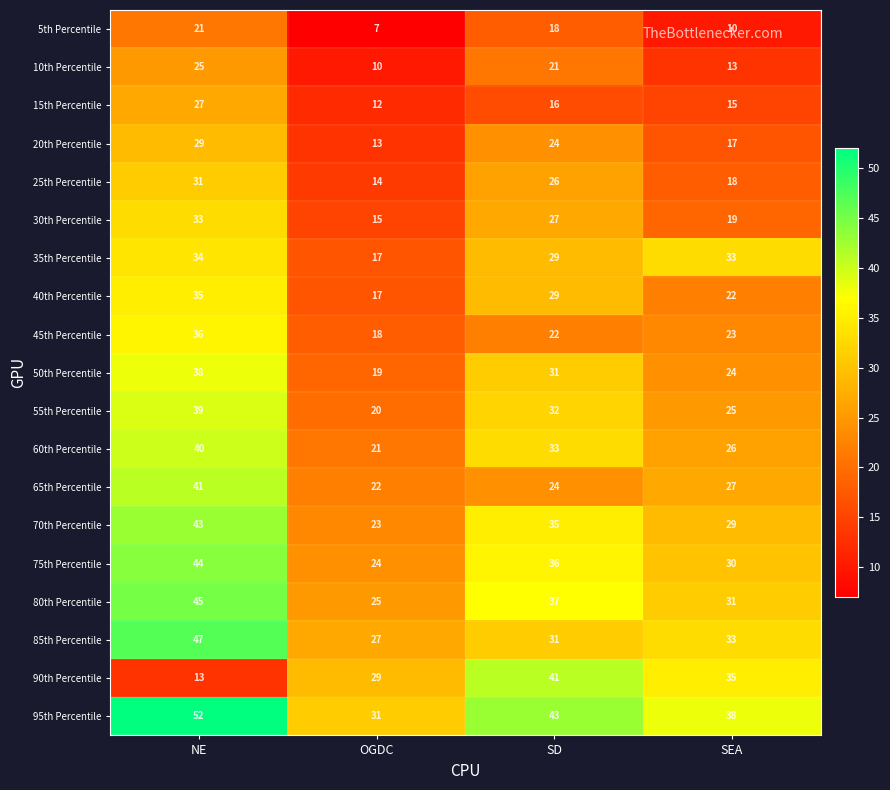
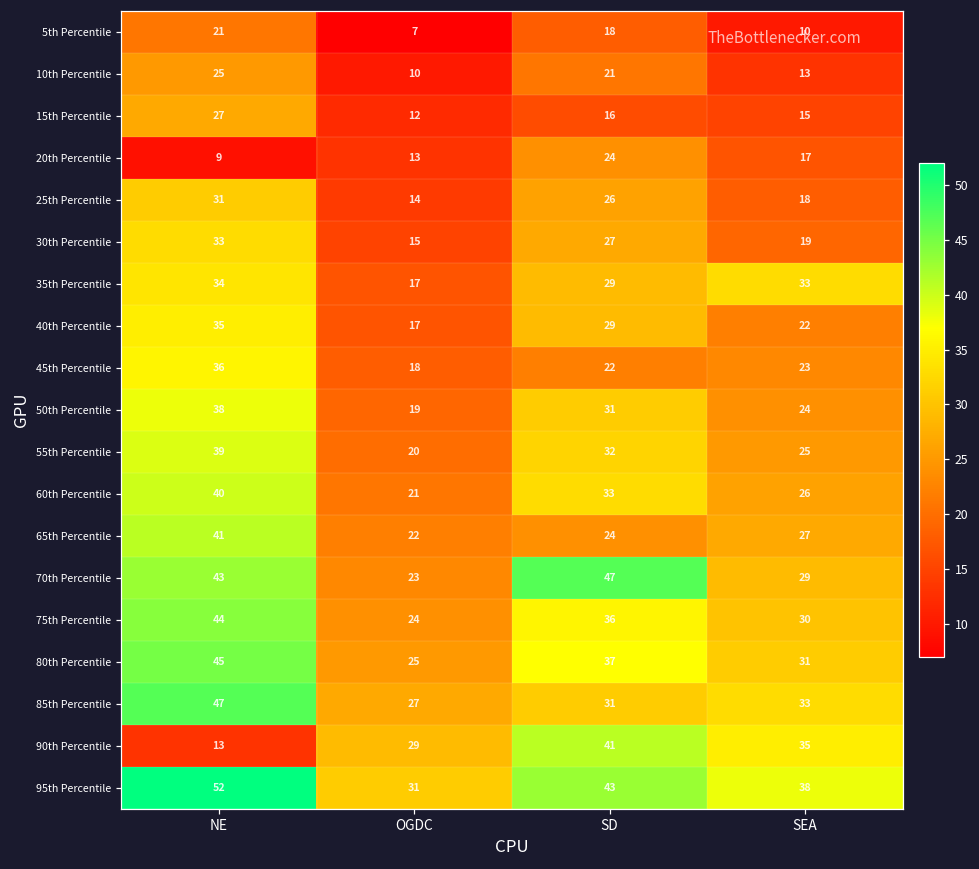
  {
    "5th Percentile": {
      "NE": 21,
      "OGDC": 7,
      "SD": 18,
      "SEA": 10
    },
    "10th Percentile": {
      "NE": 25,
      "OGDC": 10,
      "SD": 21,
      "SEA": 13
    },
    "15th Percentile": {
      "NE": 27,
      "OGDC": 12,
      "SD": 16,
      "SEA": 15
    },
    "20th Percentile": {
-     "NE": 29,
+     "NE": 9,
      "OGDC": 13,
      "SD": 24,
      "SEA": 17
    },
    "25th Percentile": {
      "NE": 31,
      "OGDC": 14,
      "SD": 26,
      "SEA": 18
    },
    "30th Percentile": {
      "NE": 33,
      "OGDC": 15,
      "SD": 27,
      "SEA": 19
    },
    "35th Percentile": {
      "NE": 34,
      "OGDC": 17,
      "SD": 29,
      "SEA": 33
    },
    "40th Percentile": {
      "NE": 35,
      "OGDC": 17,
      "SD": 29,
      "SEA": 22
    },
    "45th Percentile": {
      "NE": 36,
      "OGDC": 18,
      "SD": 22,
      "SEA": 23
    },
    "50th Percentile": {
      "NE": 38,
      "OGDC": 19,
      "SD": 31,
      "SEA": 24
    },
    "55th Percentile": {
      "NE": 39,
      "OGDC": 20,
      "SD": 32,
      "SEA": 25
    },
    "60th Percentile": {
      "NE": 40,
      "OGDC": 21,
      "SD": 33,
      "SEA": 26
    },
    "65th Percentile": {
      "NE": 41,
      "OGDC": 22,
      "SD": 24,
      "SEA": 27
    },
    "70th Percentile": {
      "NE": 43,
      "OGDC": 23,
-     "SD": 35,
+     "SD": 47,
      "SEA": 29
    },
    "75th Percentile": {
      "NE": 44,
      "OGDC": 24,
      "SD": 36,
      "SEA": 30
    },
    "80th Percentile": {
      "NE": 45,
      "OGDC": 25,
      "SD": 37,
      "SEA": 31
    },
    "85th Percentile": {
      "NE": 47,
      "OGDC": 27,
      "SD": 31,
      "SEA": 33
    },
    "90th Percentile": {
      "NE": 13,
      "OGDC": 29,
      "SD": 41,
      "SEA": 35
    },
    "95th Percentile": {
      "NE": 52,
      "OGDC": 31,
      "SD": 43,
      "SEA": 38
    }
  }
